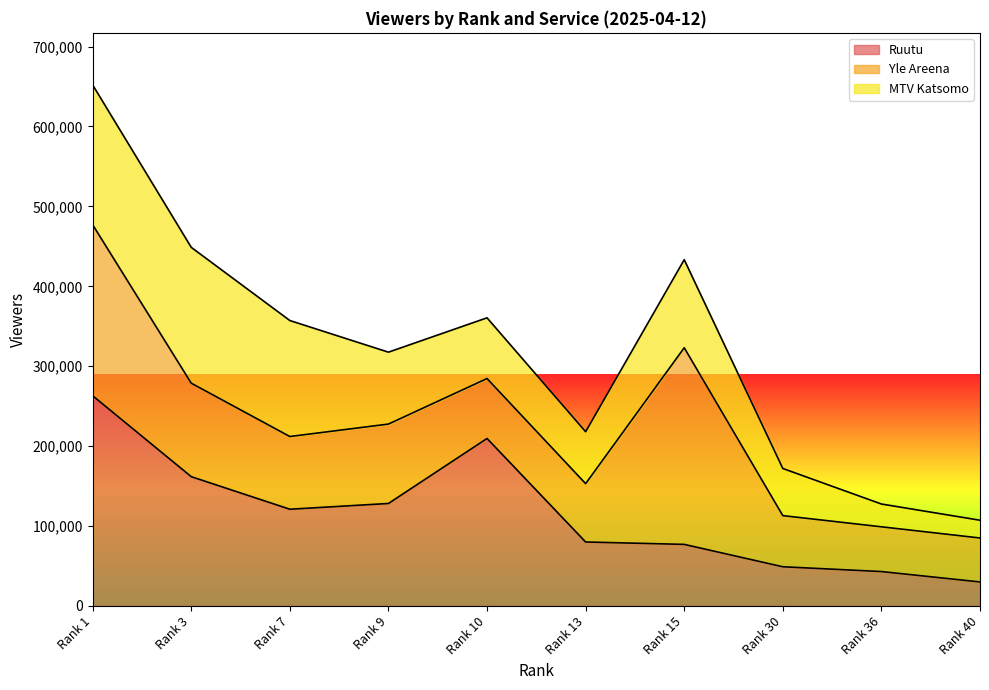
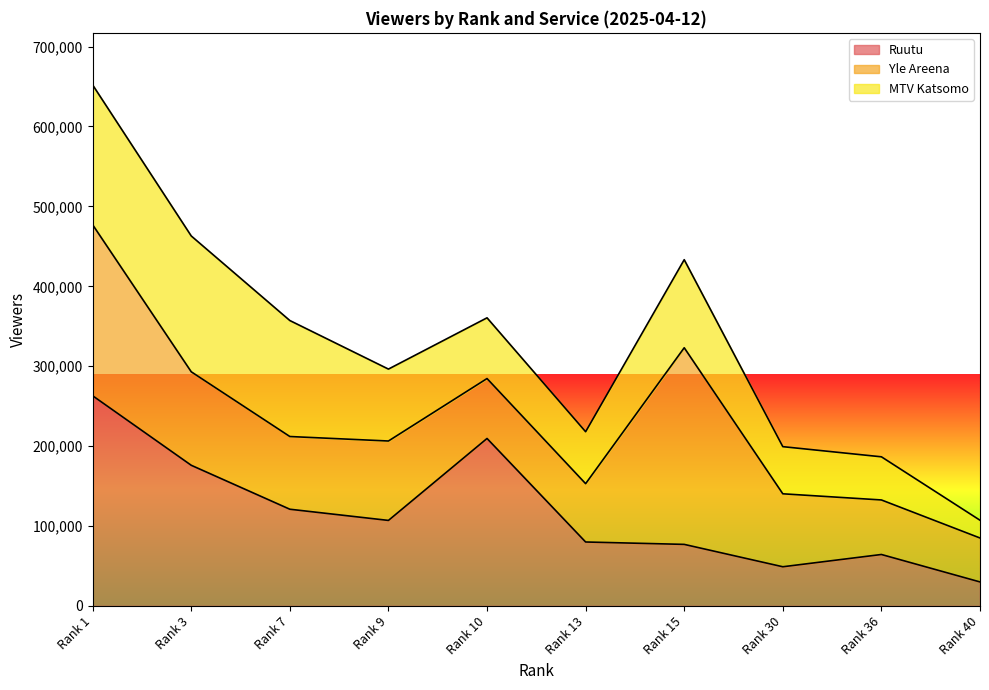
  {
    "Ruutu": {
      "Rank 1": "260,000",
-     "Rank 3": "160,000",
+     "Rank 3": "180,000",
      "Rank 7": "120,000",
-     "Rank 9": "130,000",
+     "Rank 9": "110,000",
      "Rank 10": "210,000",
      "Rank 13": "80,000",
      "Rank 15": "80,000",
      "Rank 30": "50,000",
-     "Rank 36": "40,000",
+     "Rank 36": "60,000",
      "Rank 40": "30,000"
    },
    "Yle Areena": {
      "Rank 1": "210,000",
      "Rank 3": "120,000",
      "Rank 7": "90,000",
      "Rank 9": "100,000",
      "Rank 10": "80,000",
      "Rank 13": "70,000",
      "Rank 15": "250,000",
-     "Rank 30": "60,000",
-     "Rank 36": "60,000",
+     "Rank 30": "90,000",
+     "Rank 36": "70,000",
      "Rank 40": "60,000"
    },
    "MTV Katsomo": {
      "Rank 1": "180,000",
      "Rank 3": "170,000",
      "Rank 7": "150,000",
      "Rank 9": "90,000",
      "Rank 10": "80,000",
      "Rank 13": "70,000",
      "Rank 15": "110,000",
      "Rank 30": "60,000",
-     "Rank 36": "30,000",
+     "Rank 36": "50,000",
      "Rank 40": "20,000"
    }
  }
